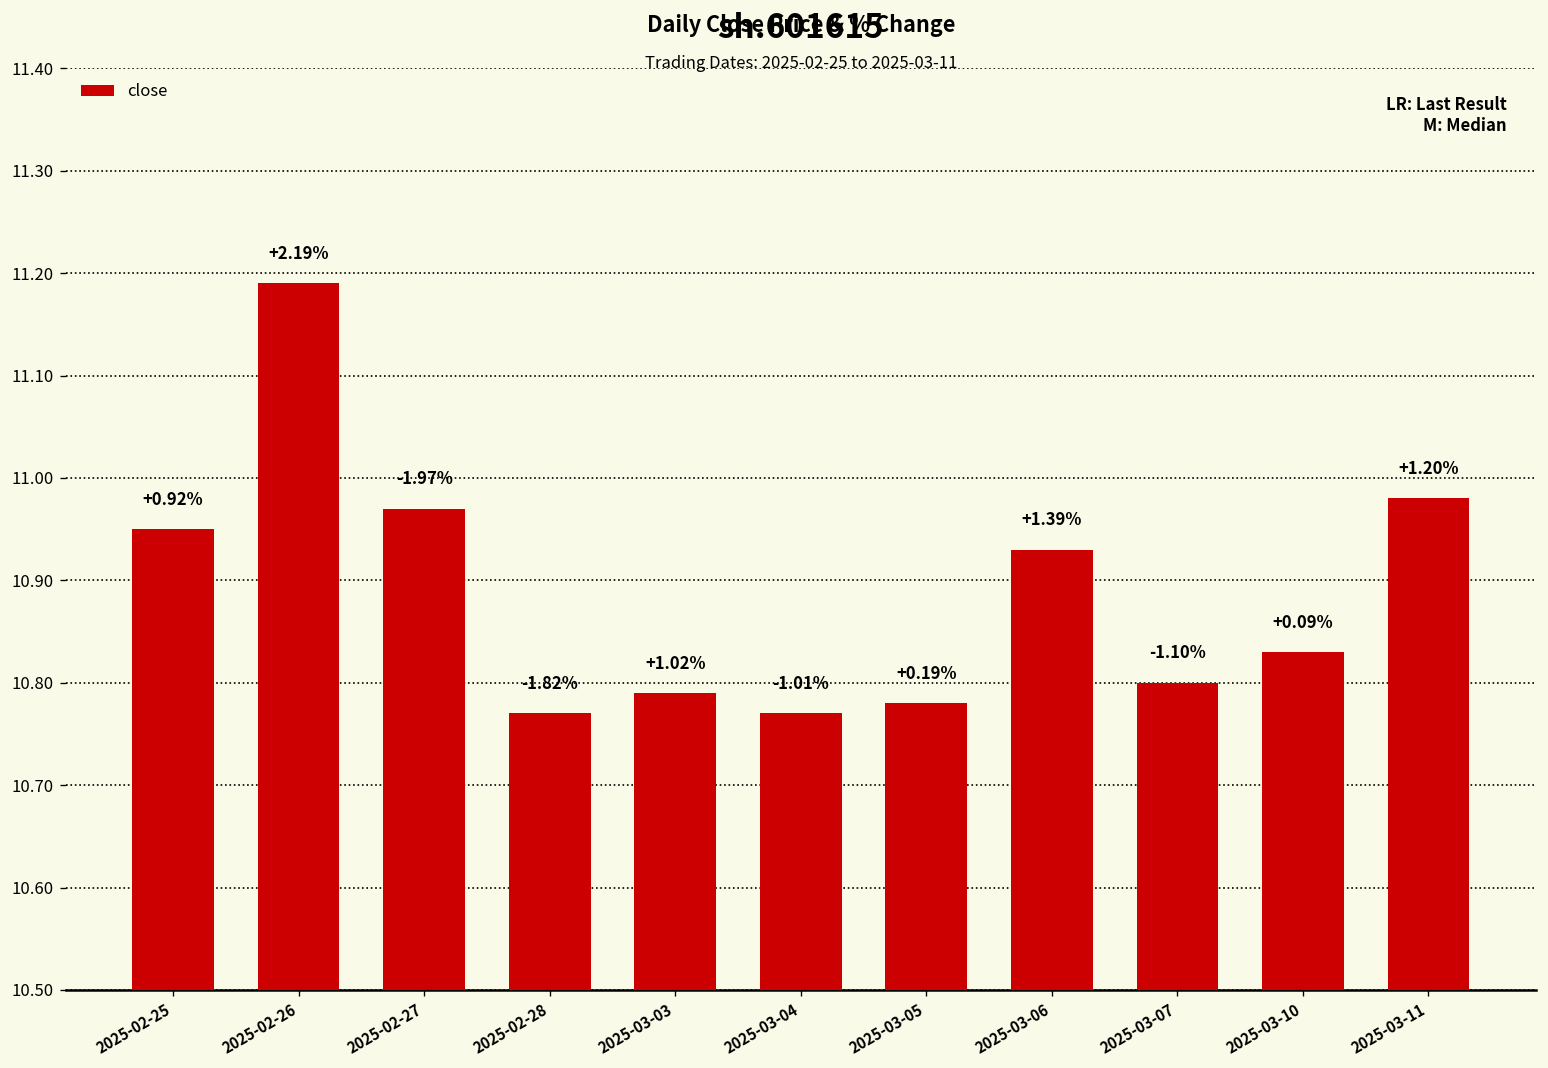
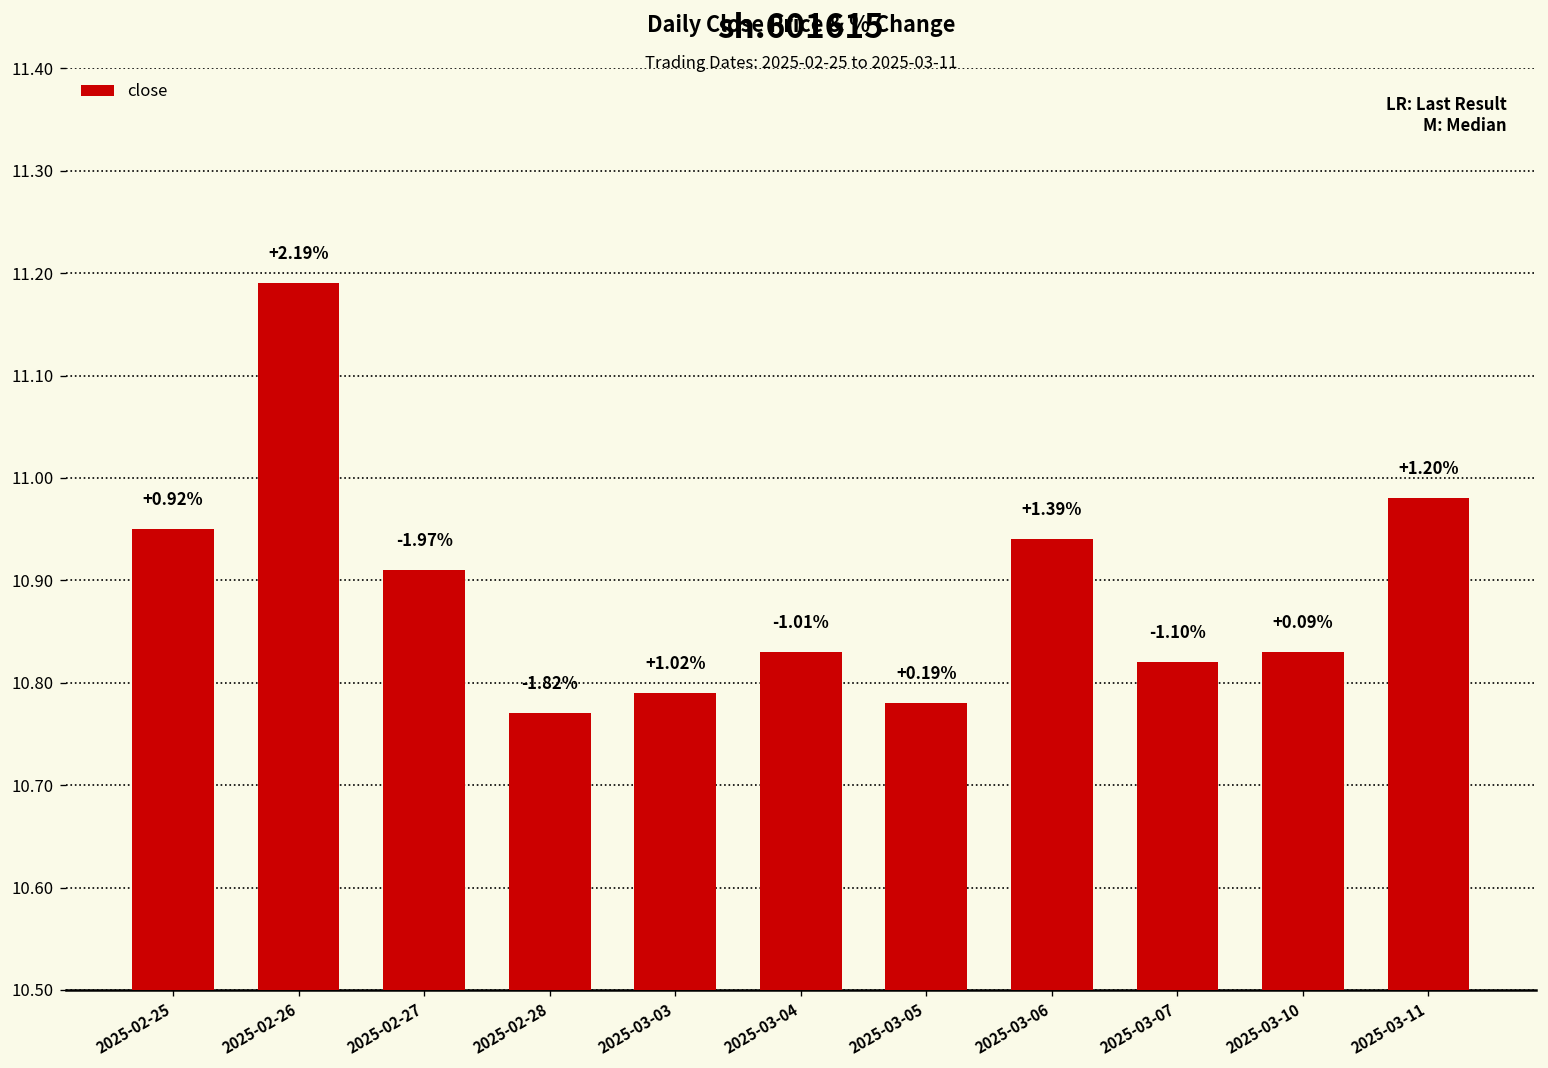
  {
-   "2025-02-27": 10.97,
-   "2025-03-04": 10.77,
-   "2025-03-06": 10.93,
-   "2025-03-07": 10.80
+   "2025-02-27": 10.91,
+   "2025-03-04": 10.83,
+   "2025-03-06": 10.94,
+   "2025-03-07": 10.82
  }
